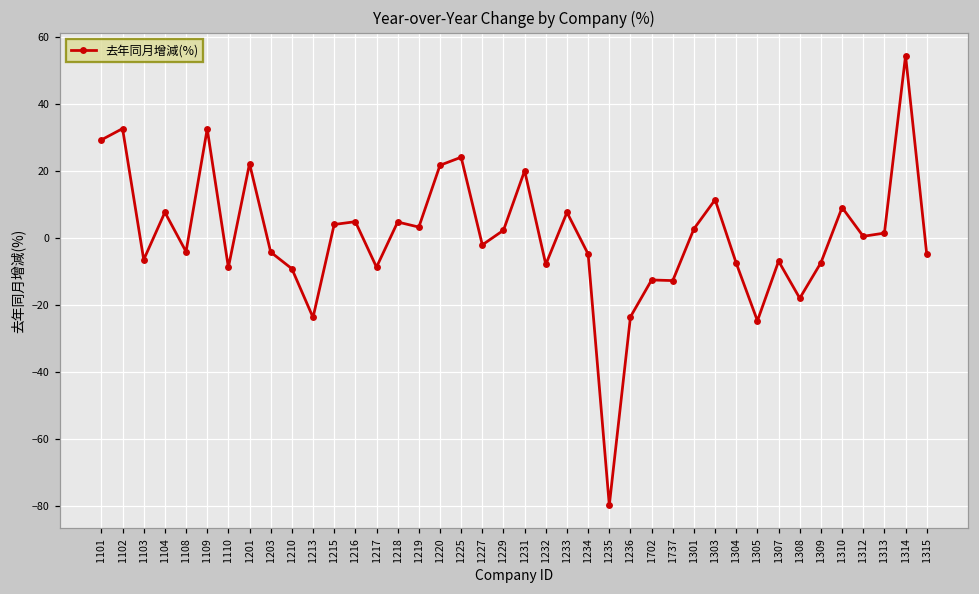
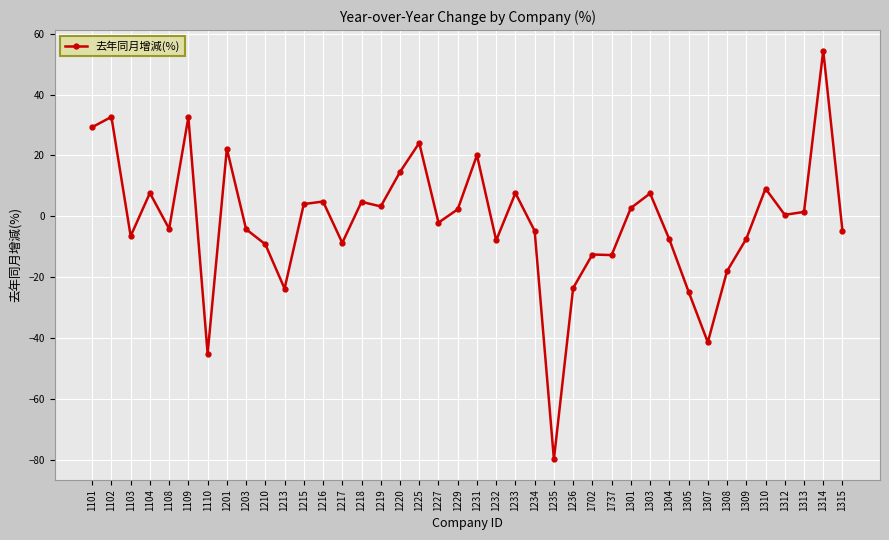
  {
    "1101": 29,
    "1102": 33,
    "1103": -6,
    "1104": 8,
    "1108": -4,
    "1109": 33,
-   "1110": -9,
+   "1110": -45,
    "1201": 22,
    "1203": -4,
    "1210": -9,
    "1213": -24,
    "1215": 4,
    "1216": 5,
    "1217": -9,
    "1218": 5,
    "1219": 3,
-   "1220": 22,
+   "1220": 15,
    "1225": 24,
    "1227": -2,
    "1229": 2,
    "1231": 20,
    "1232": -8,
    "1233": 8,
    "1234": -5,
    "1235": -80,
    "1236": -24,
    "1702": -13,
    "1737": -13,
    "1301": 3,
-   "1303": 11,
+   "1303": 8,
    "1304": -8,
    "1305": -25,
-   "1307": -7,
+   "1307": -41,
    "1308": -18,
    "1309": -7,
    "1310": 9,
    "1312": 1,
    "1313": 1,
    "1314": 54,
    "1315": -5
  }
